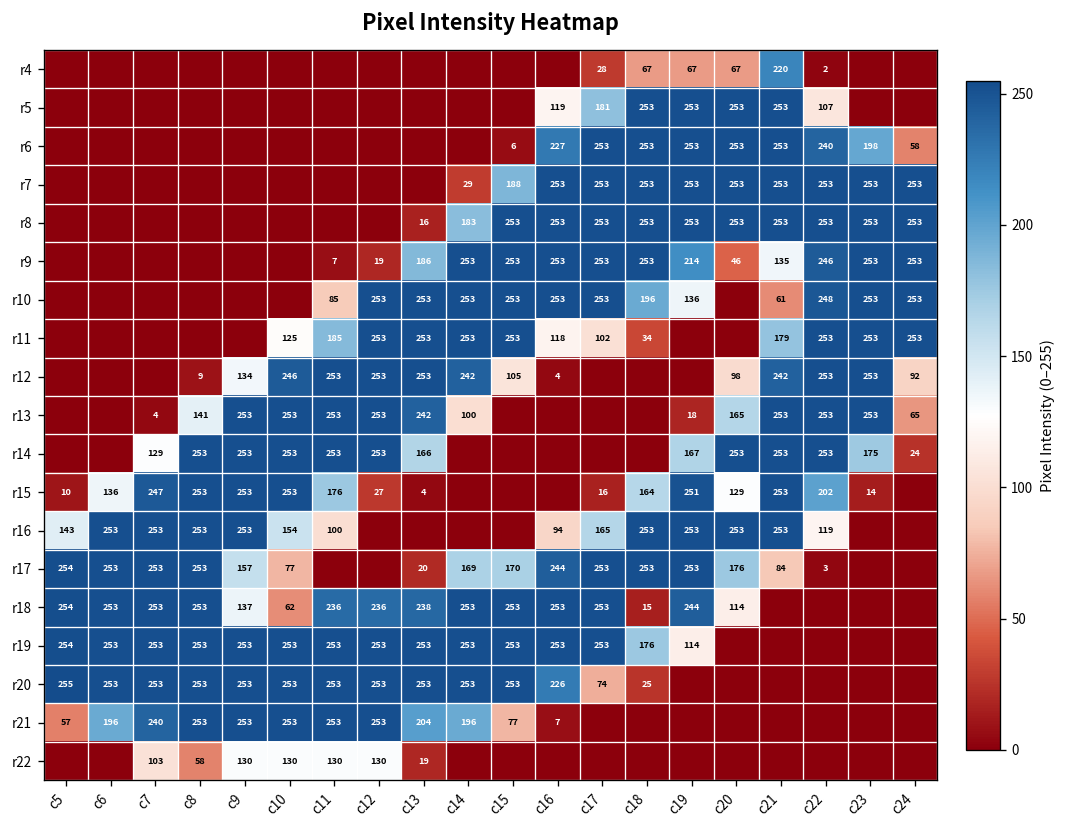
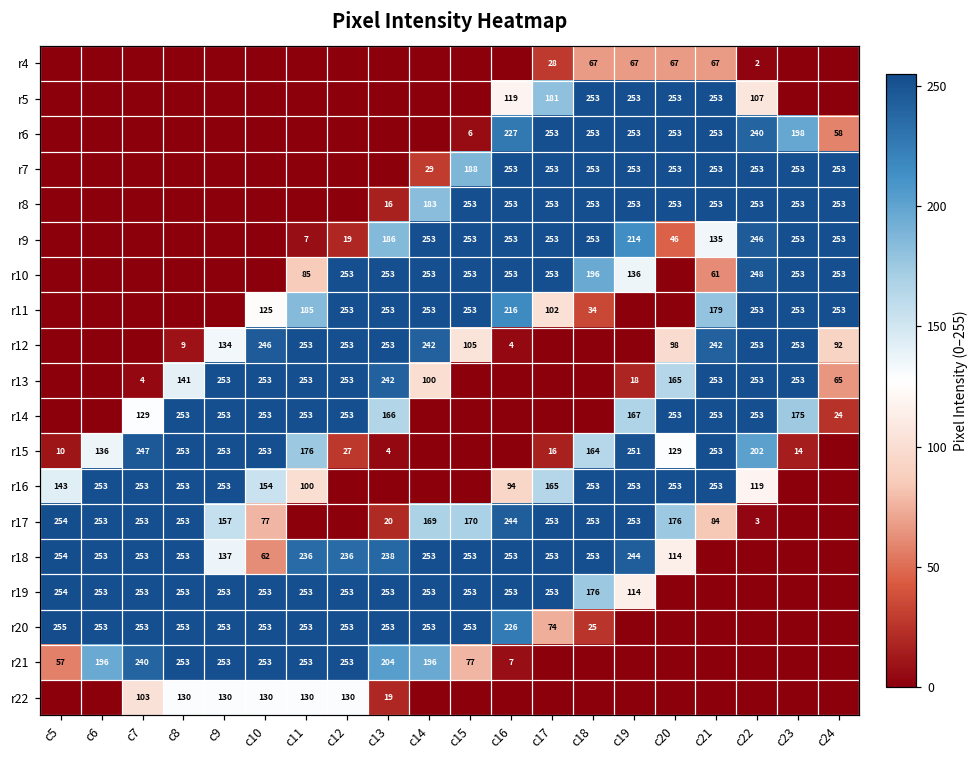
  {
    "r4": {
      "c17": 28,
      "c18": 67,
      "c19": 67,
      "c20": 67,
-     "c21": 220,
+     "c21": 67,
      "c22": 2
    },
    "r11": {
      "c10": 125,
      "c11": 185,
      "c12": 253,
      "c13": 253,
      "c14": 253,
      "c15": 253,
-     "c16": 118,
+     "c16": 216,
      "c17": 102,
      "c18": 34,
      "c21": 179,
      "c22": 253,
      "c23": 253,
      "c24": 253
    },
    "r18": {
      "c5": 254,
      "c6": 253,
      "c7": 253,
      "c8": 253,
      "c9": 137,
      "c10": 62,
      "c11": 236,
      "c12": 236,
      "c13": 238,
      "c14": 253,
      "c15": 253,
      "c16": 253,
      "c17": 253,
-     "c18": 15,
+     "c18": 253,
      "c19": 244,
      "c20": 114
    },
    "r22": {
      "c7": 103,
-     "c8": 58,
+     "c8": 130,
      "c9": 130,
      "c10": 130,
      "c11": 130,
      "c12": 130,
      "c13": 19
    }
  }
